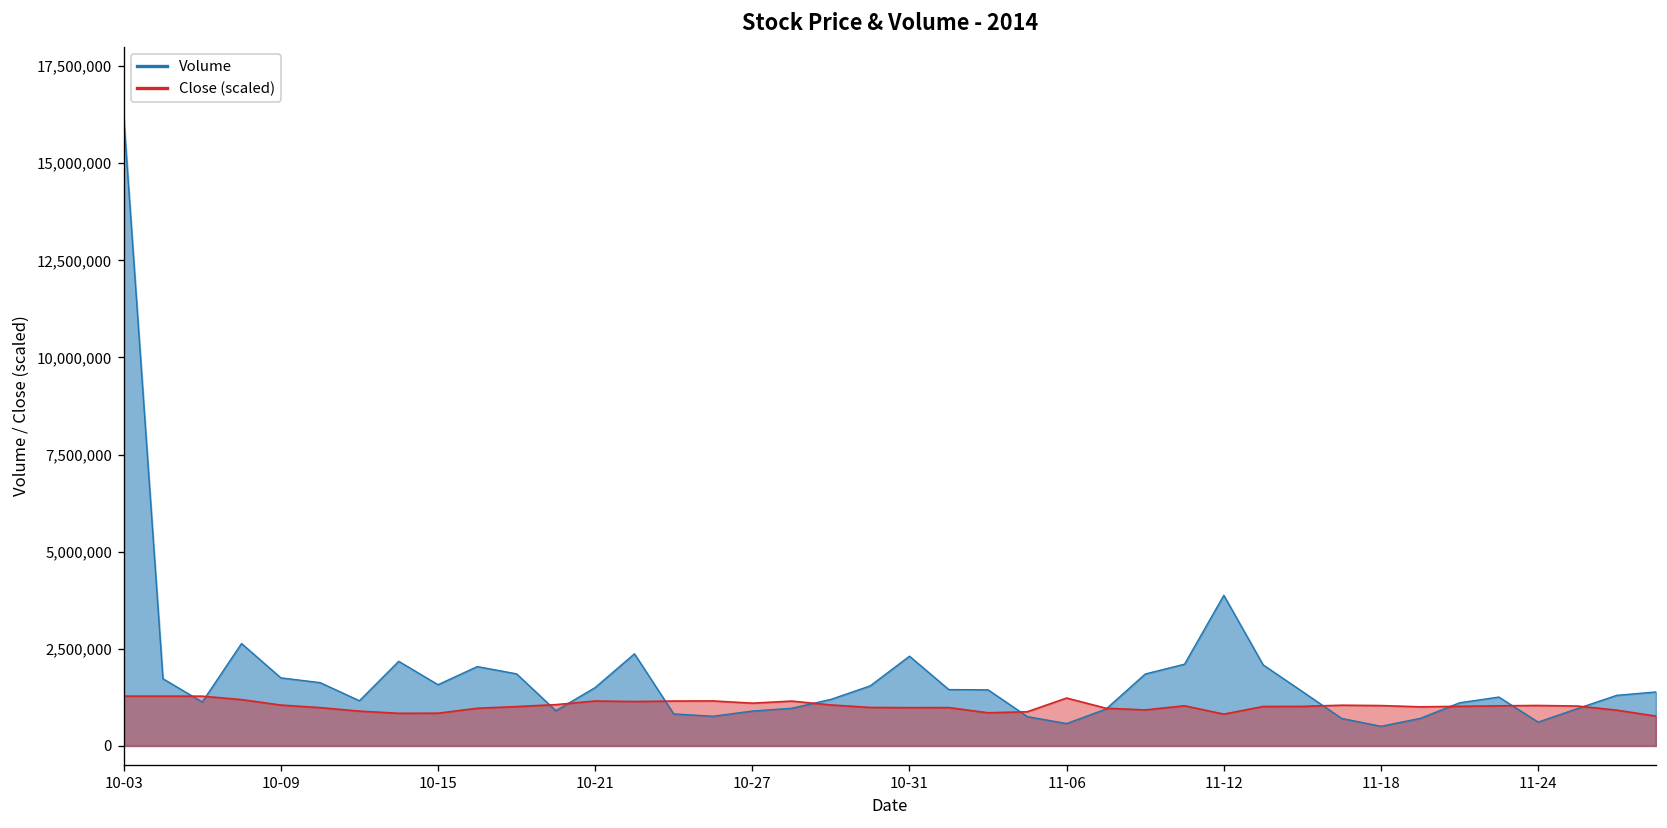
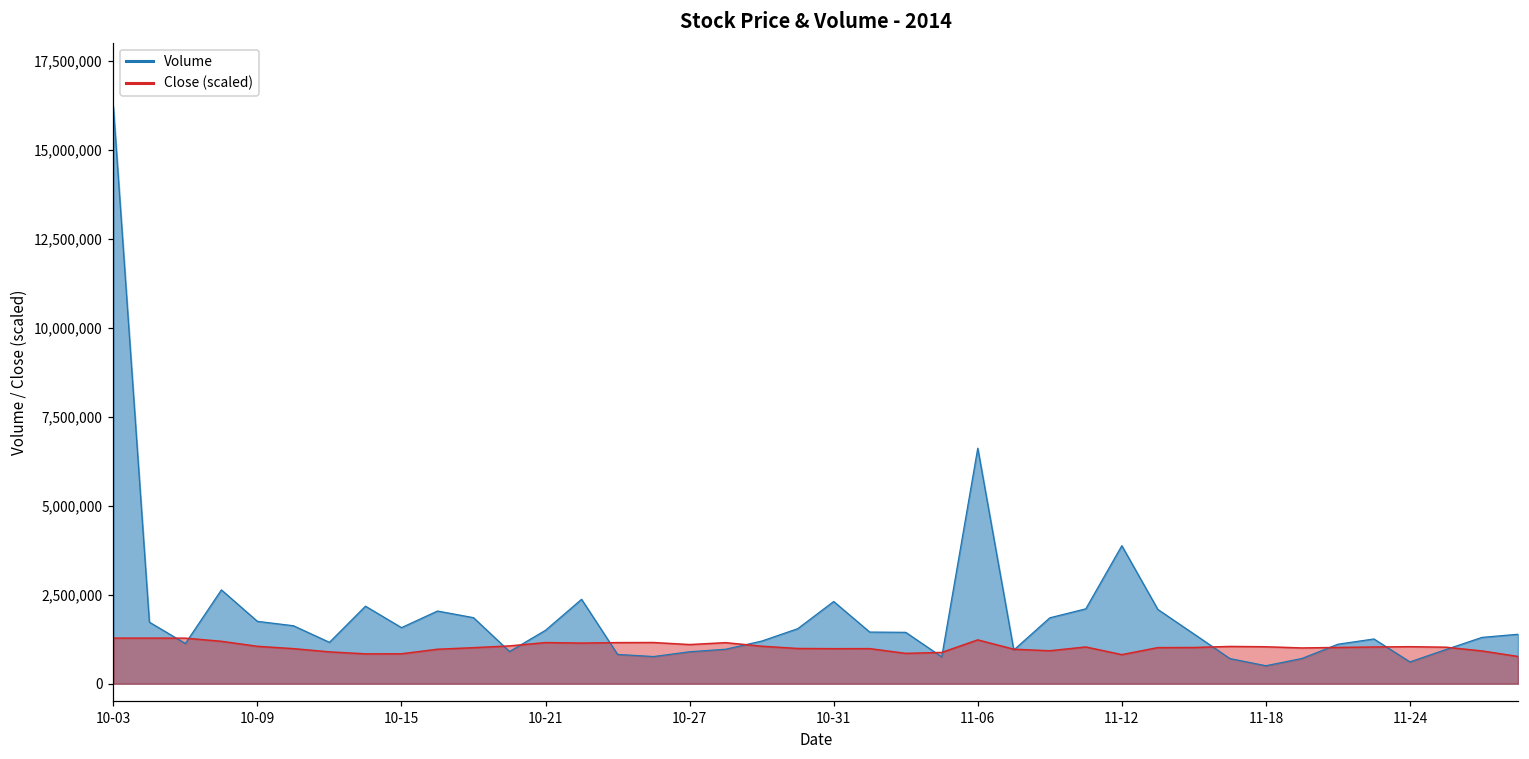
  {
    "Volume": {
      "10-03": "16,200,000",
      "10-09": "1,800,000",
      "10-15": "1,600,000",
      "10-21": "1,500,000",
      "10-27": "900,000",
      "10-31": "2,300,000",
-     "11-06": "600,000",
+     "11-06": "6,600,000",
      "11-12": "3,900,000",
      "11-18": "500,000",
      "11-24": "600,000"
    },
    "Close (scaled)": {
      "10-03": "1,300,000",
      "10-09": "1,000,000",
      "10-15": "800,000",
      "10-21": "1,200,000",
      "10-27": "1,100,000",
      "10-31": "1,000,000",
      "11-06": "1,200,000",
      "11-12": "800,000",
      "11-18": "1,000,000",
      "11-24": "1,000,000"
    }
  }
